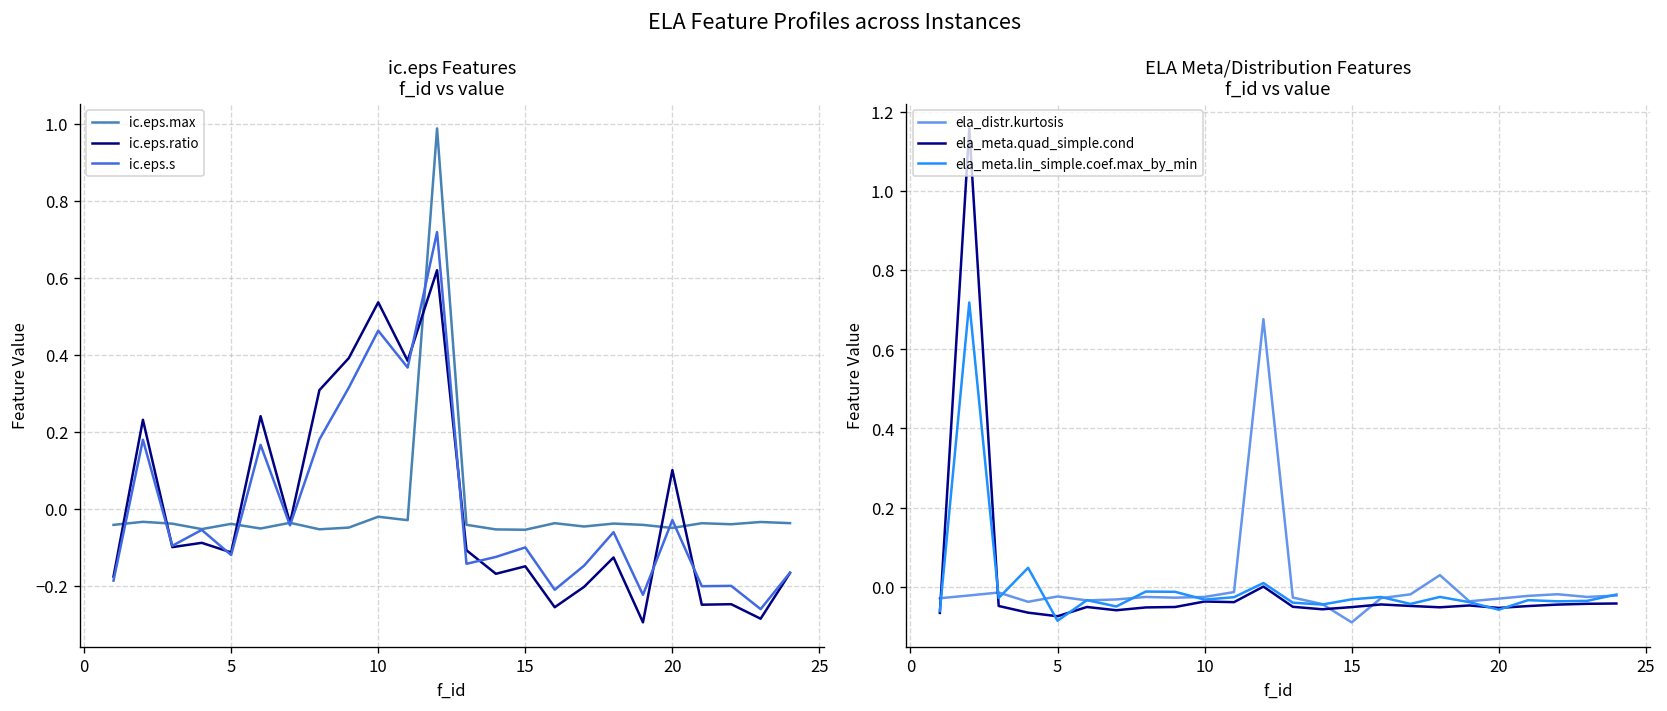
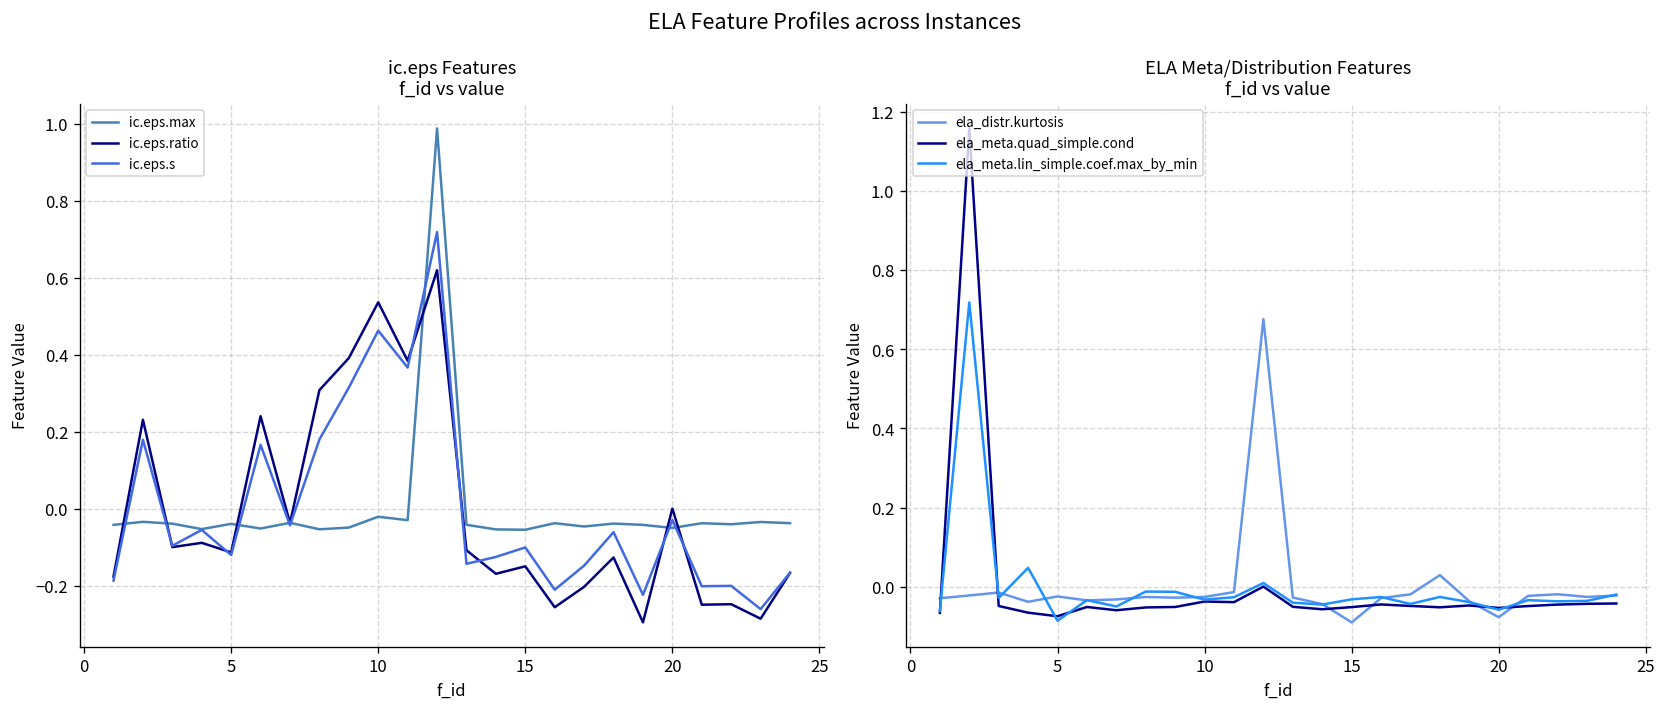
  {
    "ic.eps Features f_id vs value": {
      "ic.eps.ratio": {
        "10": 0.54,
        "15": -0.15,
-       "20": 0.1
+       "20": 0.0
      }
    },
    "ELA Meta/Distribution Features f_id vs value": {
      "ela_distr.kurtosis": {
        "5": -0.02,
        "15": -0.09,
-       "20": -0.03
+       "20": -0.08
      },
      "ela_meta.quad_simple.cond": {
        "5": -0.08,
        "15": -0.05
      },
      "ela_meta.lin_simple.coef.max_by_min": {
        "5": -0.09,
        "15": -0.03
      }
    }
  }
